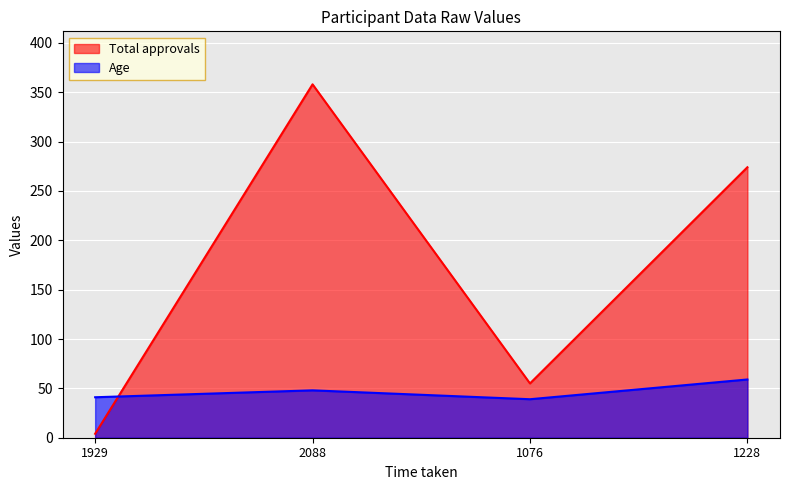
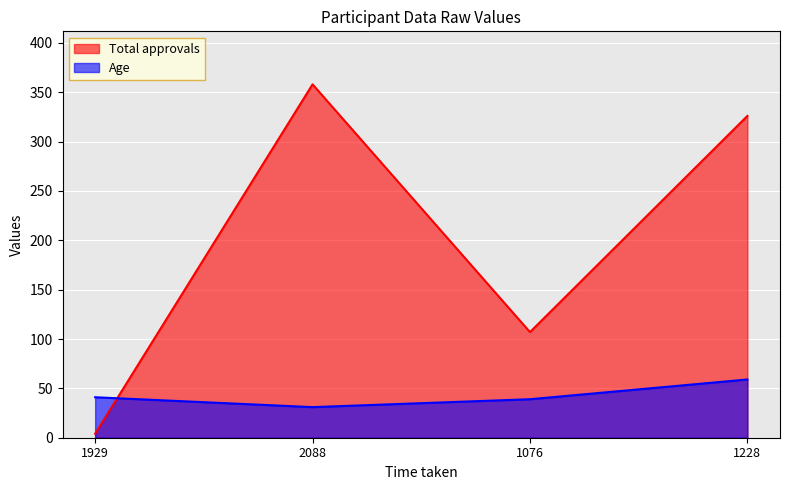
  {
    "Total approvals": {
      "1929": 0,
      "2088": 360,
-     "1076": 60,
-     "1228": 270
+     "1076": 110,
+     "1228": 330
    },
    "Age": {
      "1929": 40,
-     "2088": 50,
+     "2088": 30,
      "1076": 40,
      "1228": 60
    }
  }
